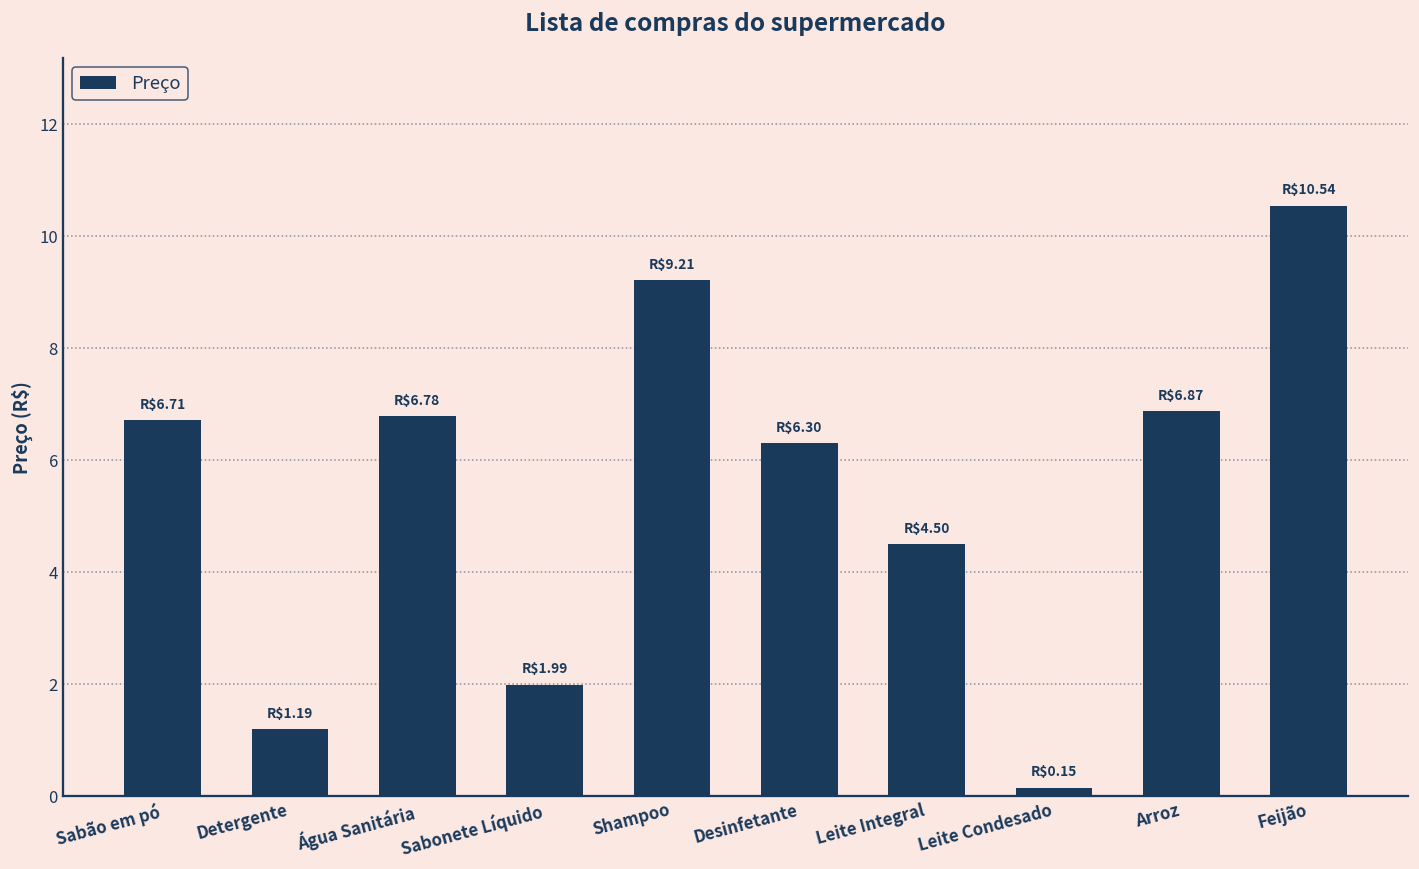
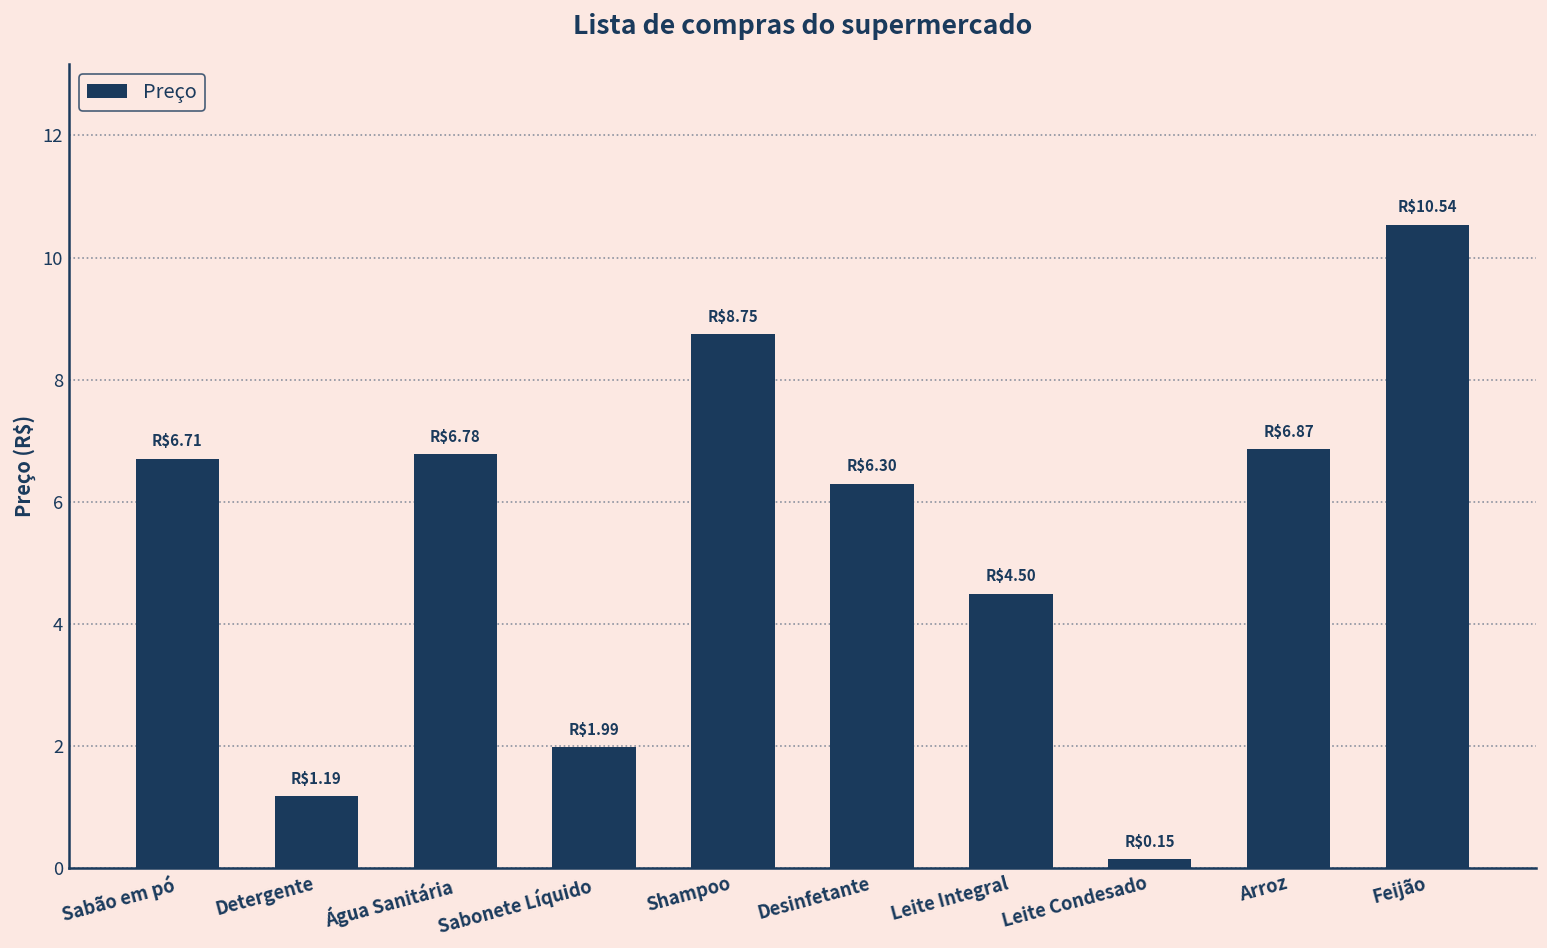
  {
    "Sabão em pó": "$6.71",
    "Detergente": "$1.19",
    "Água Sanitária": "$6.78",
    "Sabonete Líquido": "$1.99",
-   "Shampoo": "$9.21",
+   "Shampoo": "$8.75",
    "Desinfetante": "$6.30",
    "Leite Integral": "$4.50",
    "Leite Condesado": "$0.15",
    "Arroz": "$6.87",
    "Feijão": "$10.54"
  }
